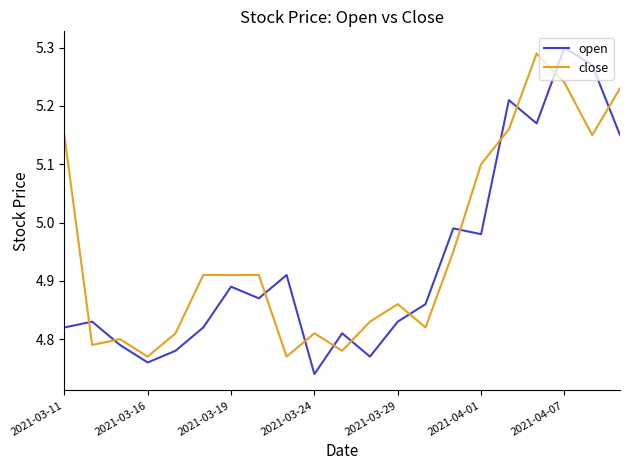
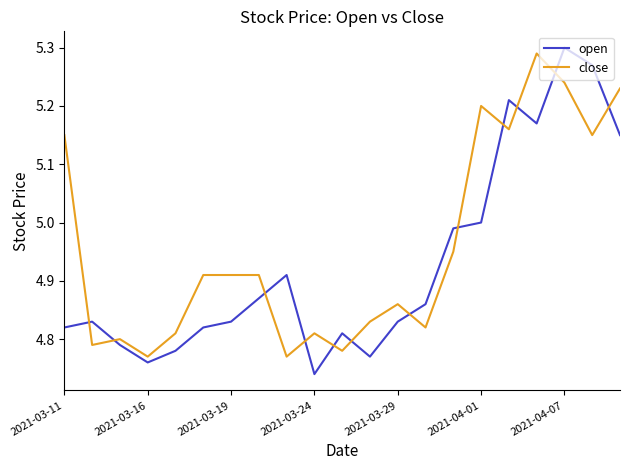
  {
    "open": {
      "2021-03-11": 4.82,
      "2021-03-16": 4.76,
-     "2021-03-19": 4.89,
+     "2021-03-19": 4.83,
      "2021-03-24": 4.74,
      "2021-03-29": 4.83,
-     "2021-04-01": 4.98
+     "2021-04-01": 5.00
    },
    "close": {
      "2021-03-11": 5.15,
      "2021-03-16": 4.77,
      "2021-03-19": 4.91,
      "2021-03-24": 4.81,
      "2021-03-29": 4.86,
-     "2021-04-01": 5.1,
+     "2021-04-01": 5.2,
      "2021-04-07": 5.24
    }
  }
